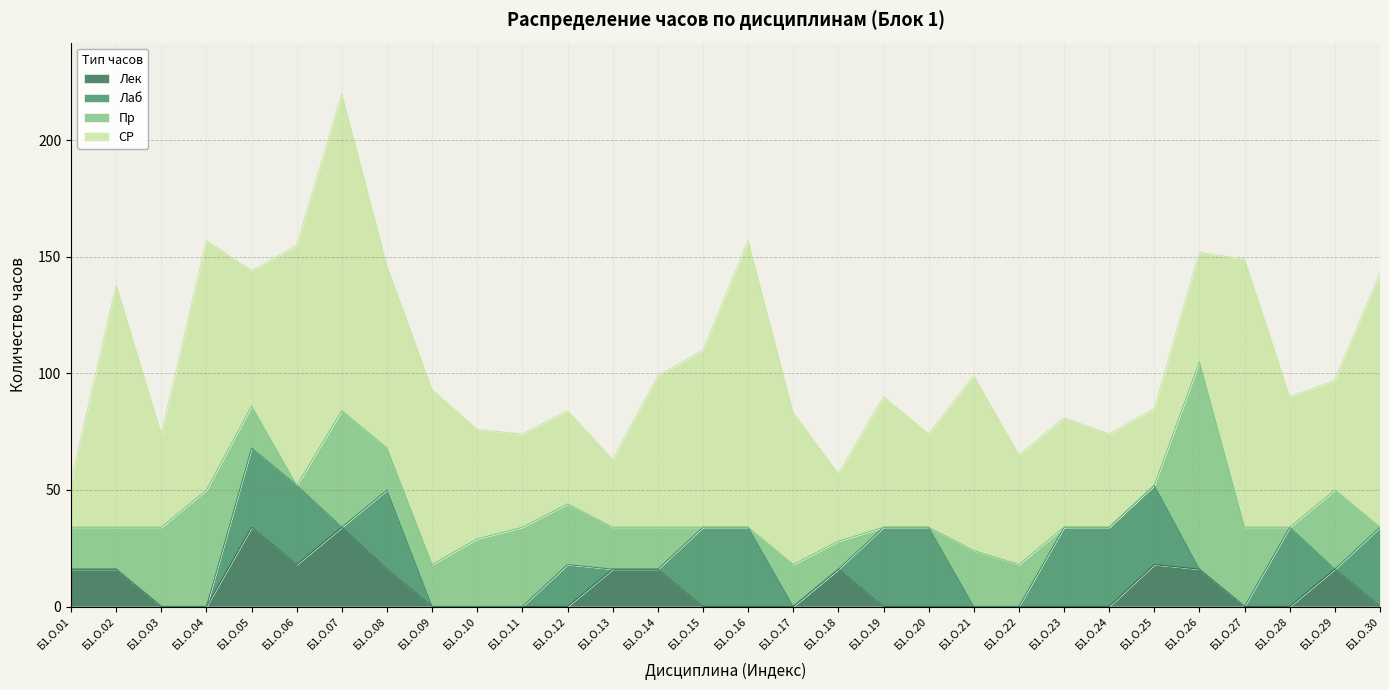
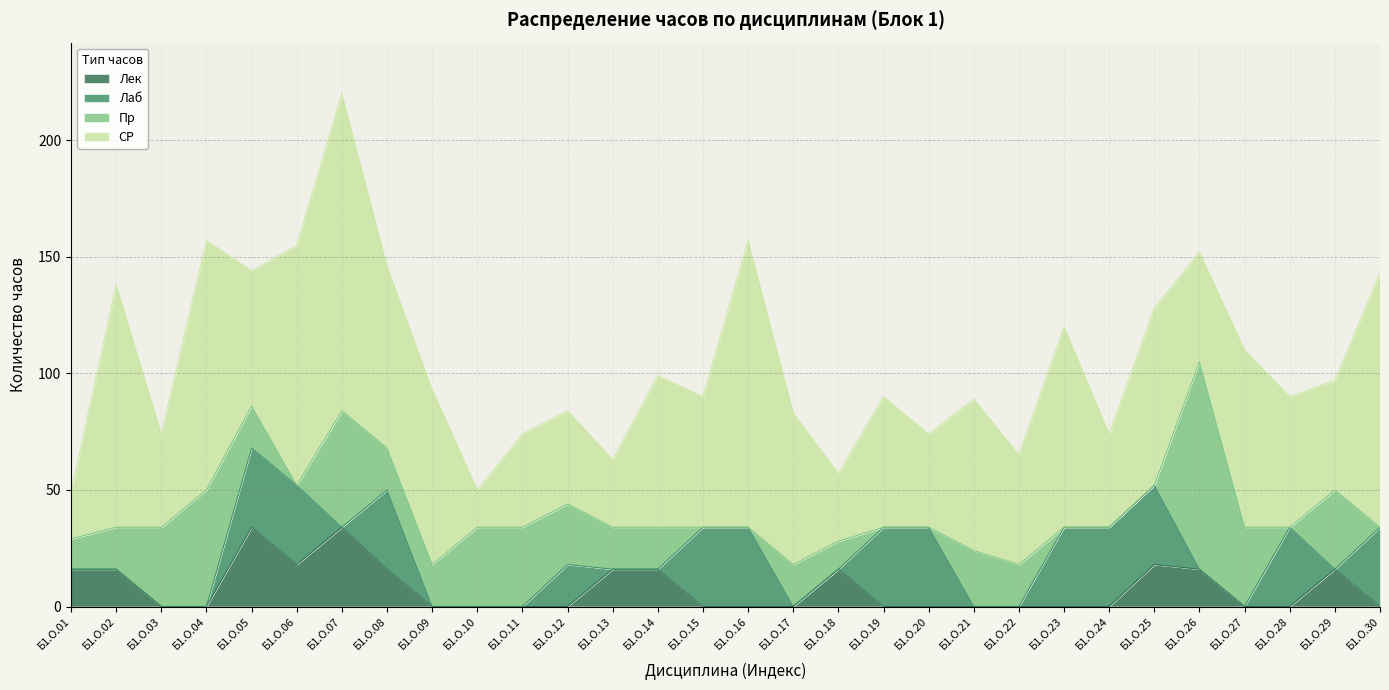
  {
    "Пр": {
-     "Б1.О.01": 18,
+     "Б1.О.01": 13,
      "Б1.О.02": 18,
      "Б1.О.03": 34,
      "Б1.О.04": 50,
      "Б1.О.05": 18,
      "Б1.О.07": 50,
      "Б1.О.08": 18,
      "Б1.О.09": 18,
-     "Б1.О.10": 29,
+     "Б1.О.10": 34,
      "Б1.О.11": 34,
      "Б1.О.12": 26,
      "Б1.О.13": 18,
      "Б1.О.14": 18,
      "Б1.О.17": 18,
      "Б1.О.18": 12,
      "Б1.О.21": 24,
      "Б1.О.22": 18,
      "Б1.О.26": 89,
      "Б1.О.27": 34,
      "Б1.О.29": 34
    },
    "СР": {
      "Б1.О.01": 20,
      "Б1.О.02": 104,
      "Б1.О.03": 40,
      "Б1.О.04": 107,
      "Б1.О.05": 58,
      "Б1.О.06": 103,
      "Б1.О.07": 136,
      "Б1.О.08": 78,
      "Б1.О.09": 75,
-     "Б1.О.10": 47,
+     "Б1.О.10": 16,
      "Б1.О.11": 40,
      "Б1.О.12": 40,
      "Б1.О.13": 29,
      "Б1.О.14": 65,
-     "Б1.О.15": 76,
+     "Б1.О.15": 56,
      "Б1.О.16": 123,
      "Б1.О.17": 65,
      "Б1.О.18": 29,
      "Б1.О.19": 56,
      "Б1.О.20": 40,
-     "Б1.О.21": 75,
+     "Б1.О.21": 65,
      "Б1.О.22": 47,
-     "Б1.О.23": 47,
+     "Б1.О.23": 86,
      "Б1.О.24": 40,
-     "Б1.О.25": 33,
+     "Б1.О.25": 76,
      "Б1.О.26": 47,
-     "Б1.О.27": 115,
+     "Б1.О.27": 76,
      "Б1.О.28": 56,
      "Б1.О.29": 47,
      "Б1.О.30": 109
    }
  }
